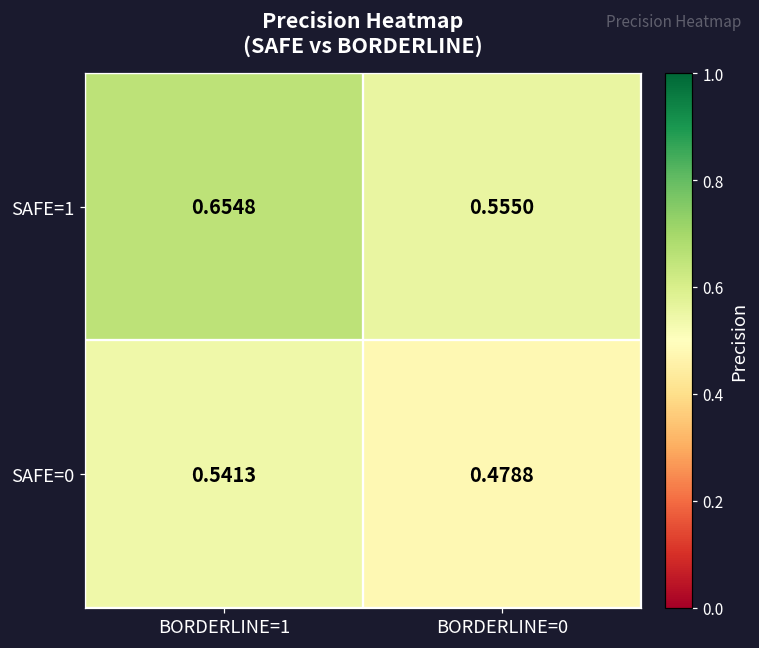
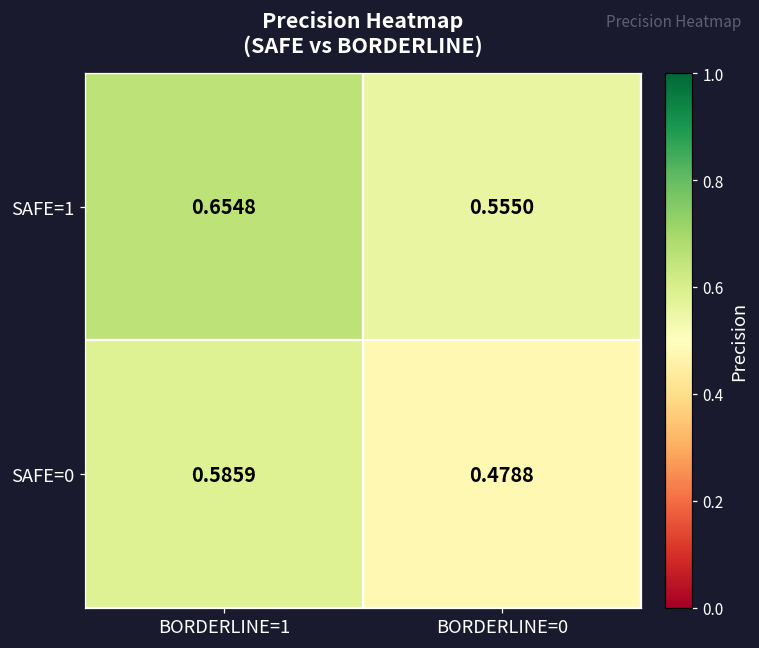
  {
    "SAFE=1": {
      "BORDERLINE=1": 0.6548,
      "BORDERLINE=0": 0.5550
    },
    "SAFE=0": {
-     "BORDERLINE=1": 0.5413,
+     "BORDERLINE=1": 0.5859,
      "BORDERLINE=0": 0.4788
    }
  }
